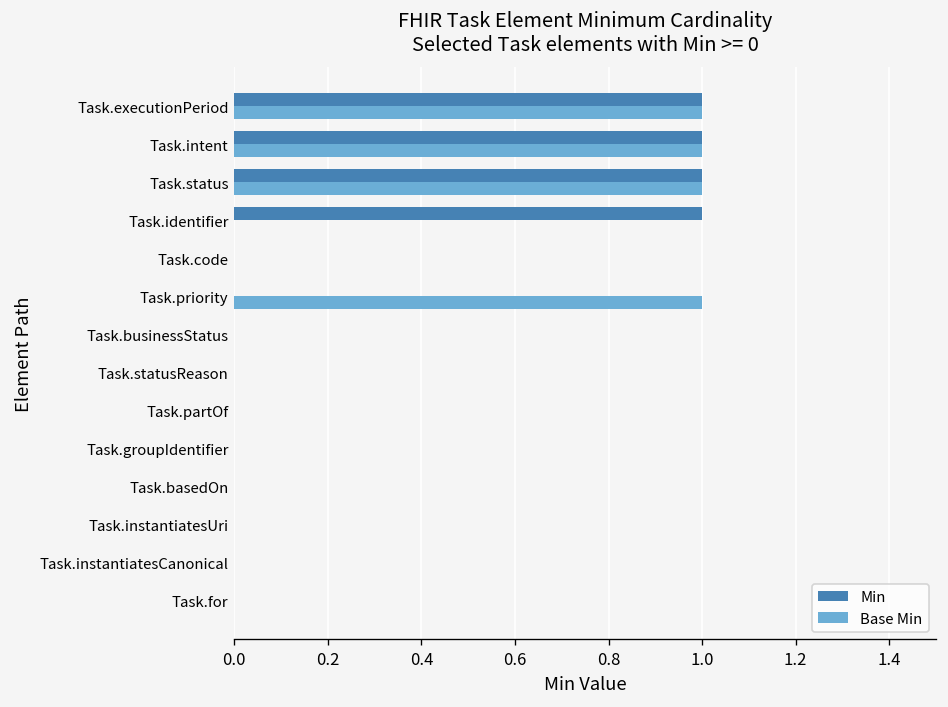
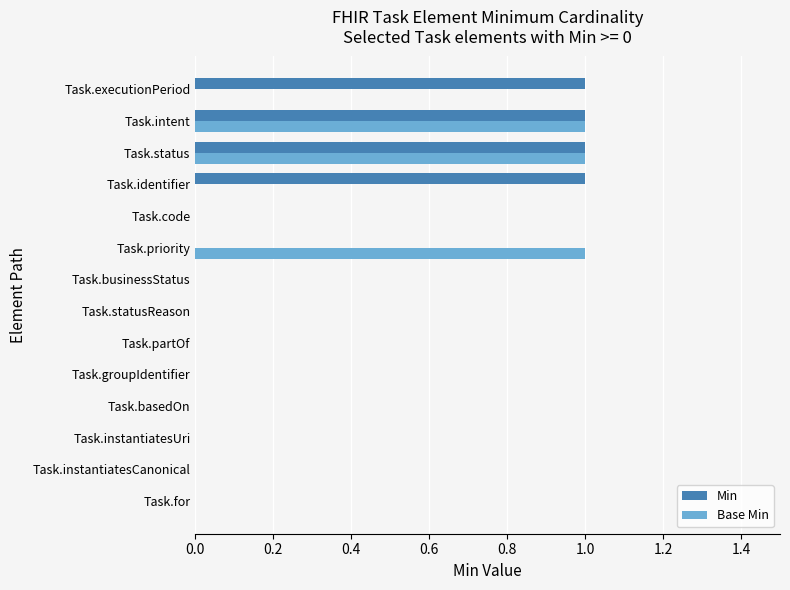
  {
    "Min": {
      "Task.executionPeriod": 1,
      "Task.intent": 1,
      "Task.status": 1,
      "Task.identifier": 1,
      "Task.code": 0,
      "Task.priority": 0,
      "Task.businessStatus": 0,
      "Task.statusReason": 0,
      "Task.partOf": 0,
      "Task.groupIdentifier": 0,
      "Task.basedOn": 0,
      "Task.instantiatesUri": 0,
      "Task.instantiatesCanonical": 0,
      "Task.for": 0
    },
    "Base Min": {
-     "Task.executionPeriod": 1,
+     "Task.executionPeriod": 0,
      "Task.intent": 1,
      "Task.status": 1,
      "Task.identifier": 0,
      "Task.code": 0,
      "Task.priority": 1,
      "Task.businessStatus": 0,
      "Task.statusReason": 0,
      "Task.partOf": 0,
      "Task.groupIdentifier": 0,
      "Task.basedOn": 0,
      "Task.instantiatesUri": 0,
      "Task.instantiatesCanonical": 0,
      "Task.for": 0
    }
  }
